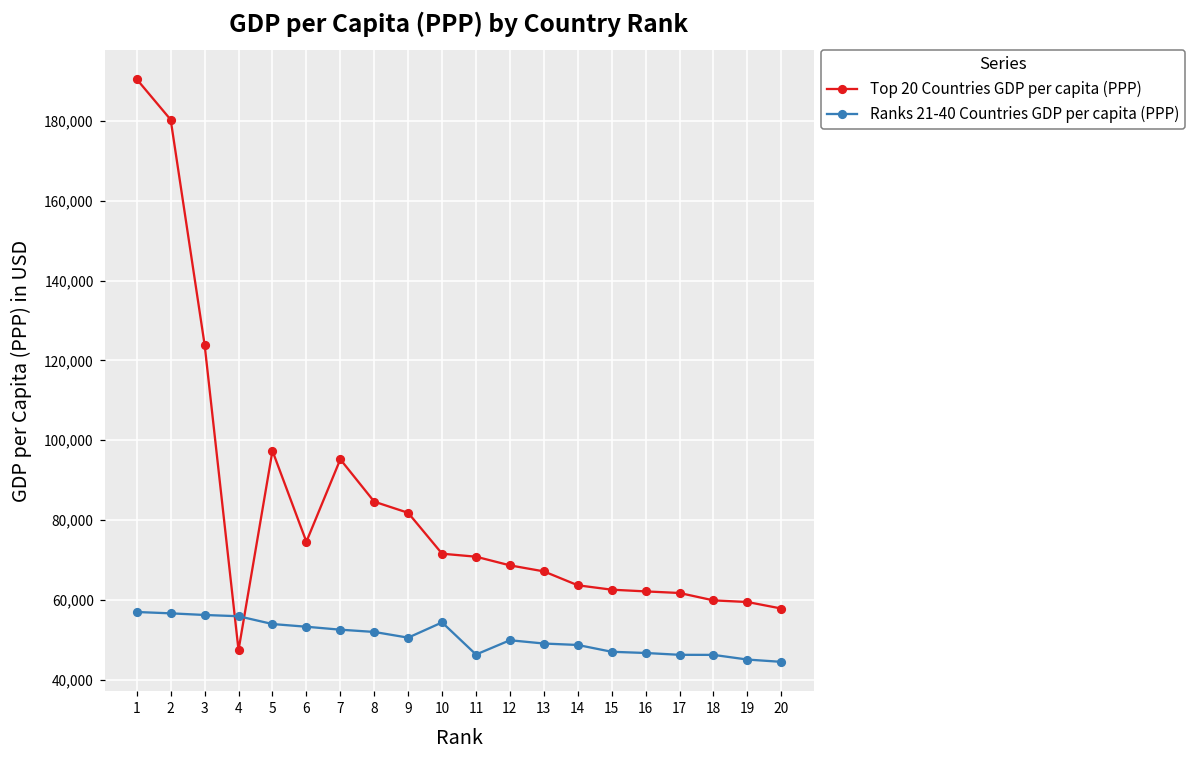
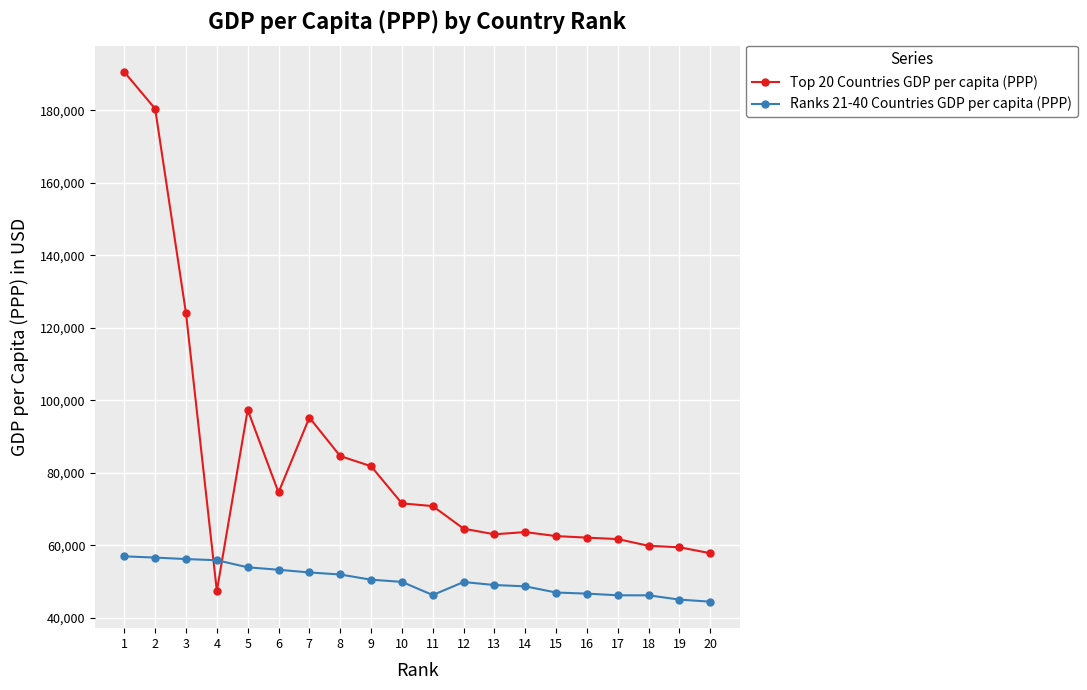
  {
    "Top 20 Countries GDP per capita (PPP)": {
      "1": "191,000",
      "2": "180,000",
      "3": "124,000",
      "4": "47,000",
      "5": "97,000",
      "6": "75,000",
      "7": "95,000",
      "8": "85,000",
      "9": "82,000",
      "10": "72,000",
      "11": "71,000",
-     "12": "69,000",
-     "13": "67,000",
+     "12": "65,000",
+     "13": "63,000",
      "14": "64,000",
      "15": "63,000",
      "16": "62,000",
      "17": "62,000",
      "18": "60,000",
      "19": "59,000",
      "20": "58,000"
    },
    "Ranks 21-40 Countries GDP per capita (PPP)": {
      "1": "57,000",
      "2": "57,000",
      "3": "56,000",
      "4": "56,000",
      "5": "54,000",
      "6": "53,000",
      "7": "53,000",
      "8": "52,000",
      "9": "51,000",
-     "10": "54,000",
+     "10": "50,000",
      "11": "46,000",
      "12": "50,000",
      "13": "49,000",
      "14": "49,000",
      "15": "47,000",
      "16": "47,000",
      "17": "46,000",
      "18": "46,000",
      "19": "45,000",
      "20": "44,000"
    }
  }
